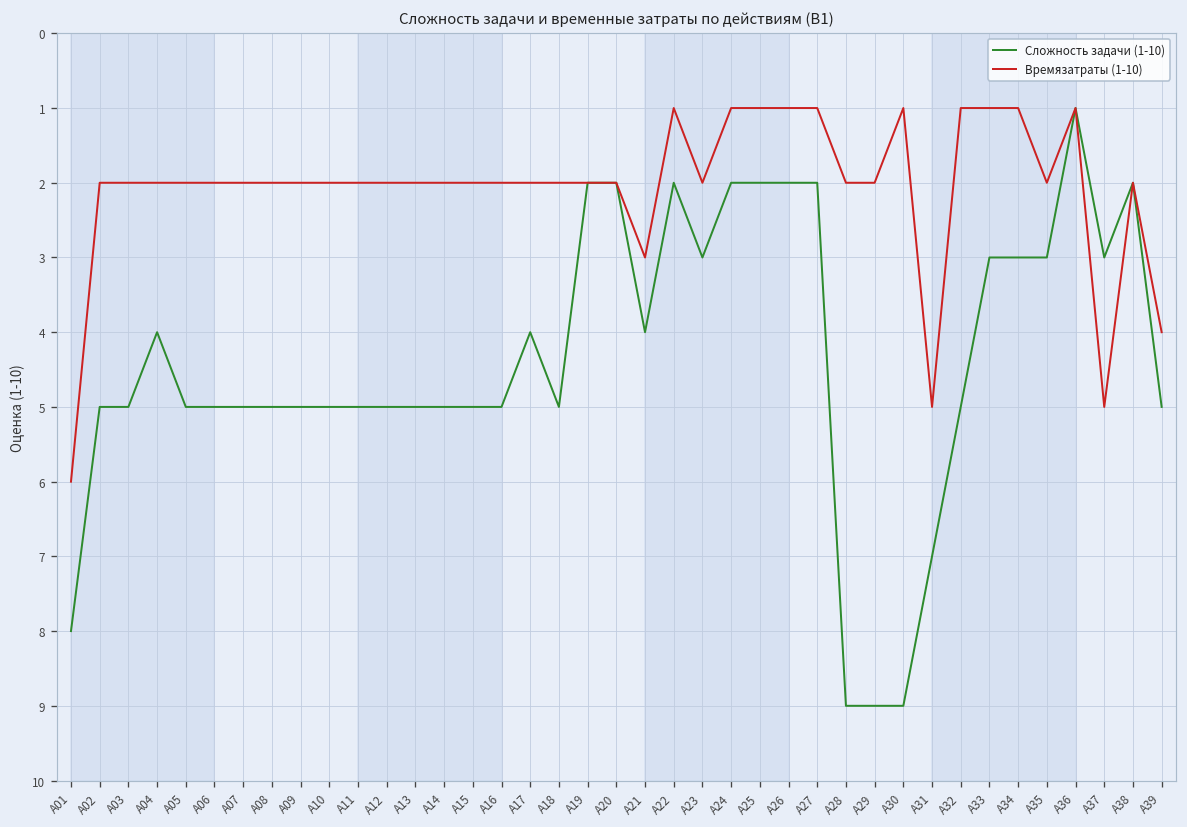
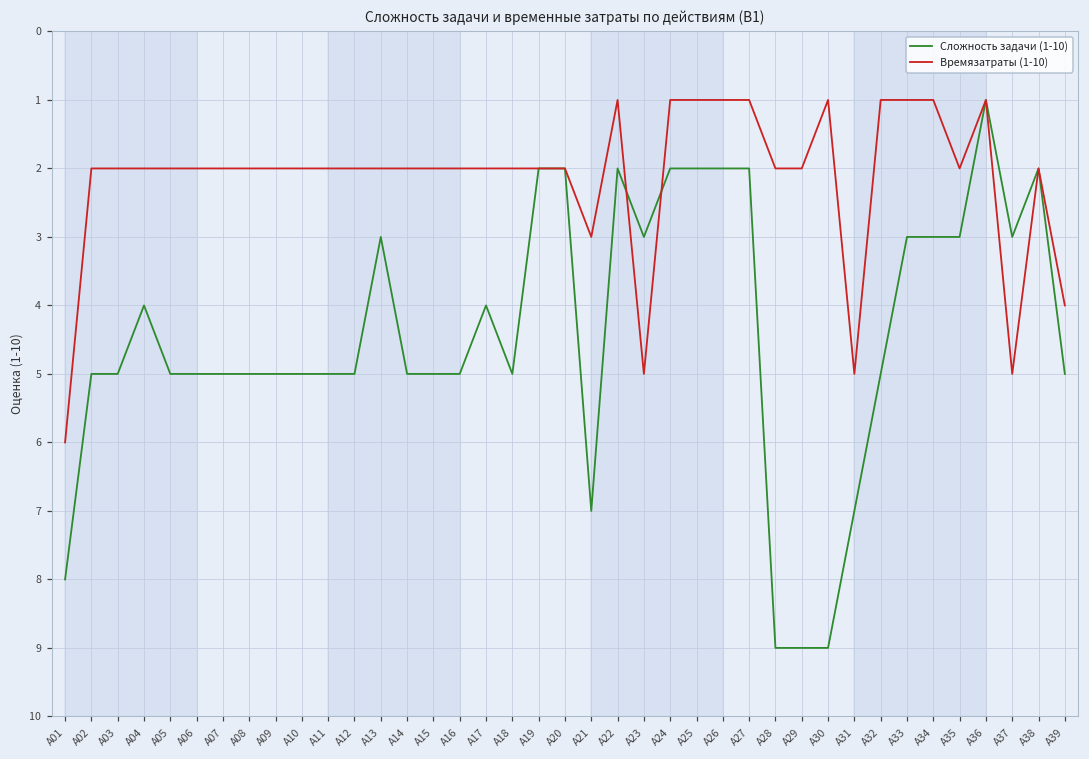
  {
    "Сложность задачи (1-10)": {
      "A01": 8,
      "A02": 5,
      "A03": 5,
      "A04": 4,
      "A05": 5,
      "A06": 5,
      "A07": 5,
      "A08": 5,
      "A09": 5,
      "A10": 5,
      "A11": 5,
      "A12": 5,
-     "A13": 5,
+     "A13": 3,
      "A14": 5,
      "A15": 5,
      "A16": 5,
      "A17": 4,
      "A18": 5,
-     "A21": 4,
+     "A21": 7,
      "A22": 2,
      "A23": 3,
      "A24": 2,
      "A25": 2,
      "A26": 2,
      "A27": 2,
      "A28": 9,
      "A29": 9,
      "A30": 9,
      "A31": 7,
      "A32": 5,
      "A33": 3,
      "A34": 3,
      "A35": 3,
      "A37": 3,
      "A39": 5
    },
    "Времязатраты (1-10)": {
      "A01": 6,
      "A02": 2,
      "A03": 2,
      "A04": 2,
      "A05": 2,
      "A06": 2,
      "A07": 2,
      "A08": 2,
      "A09": 2,
      "A10": 2,
      "A11": 2,
      "A12": 2,
      "A13": 2,
      "A14": 2,
      "A15": 2,
      "A16": 2,
      "A17": 2,
      "A18": 2,
      "A21": 3,
      "A22": 1,
-     "A23": 2,
+     "A23": 5,
      "A24": 1,
      "A25": 1,
      "A26": 1,
      "A27": 1,
      "A28": 2,
      "A29": 2,
      "A30": 1,
      "A31": 5,
      "A32": 1,
      "A33": 1,
      "A34": 1,
      "A35": 2,
      "A37": 5,
      "A39": 4
    }
  }
